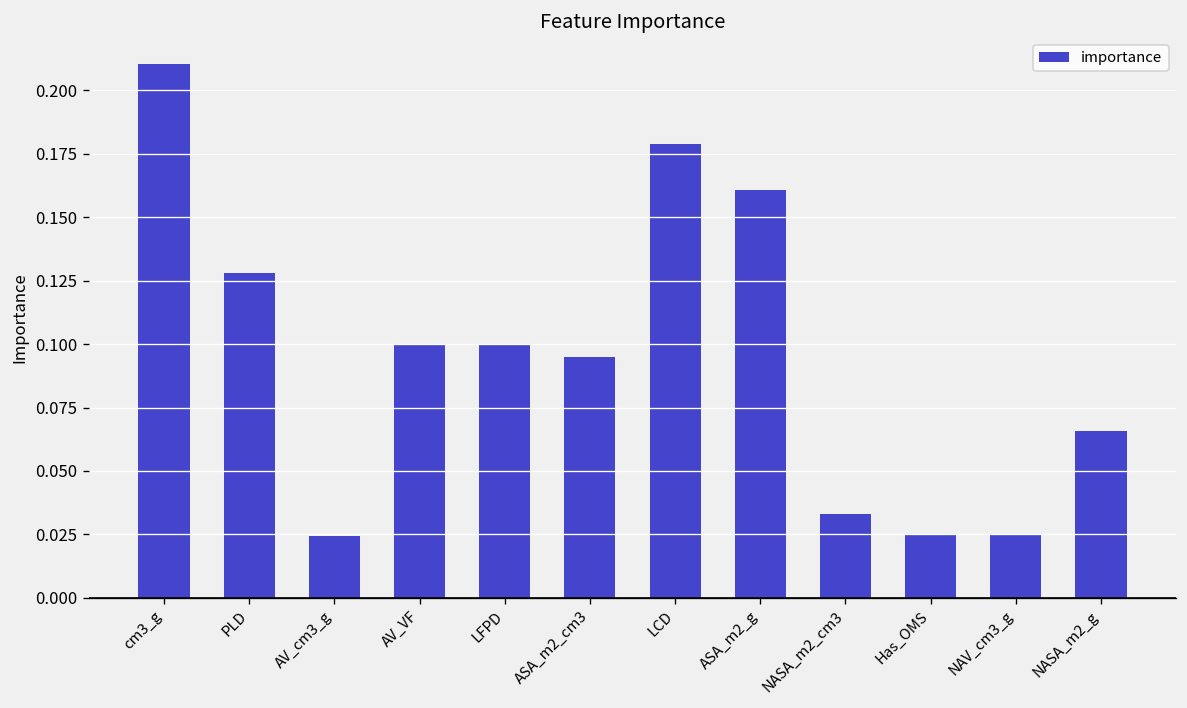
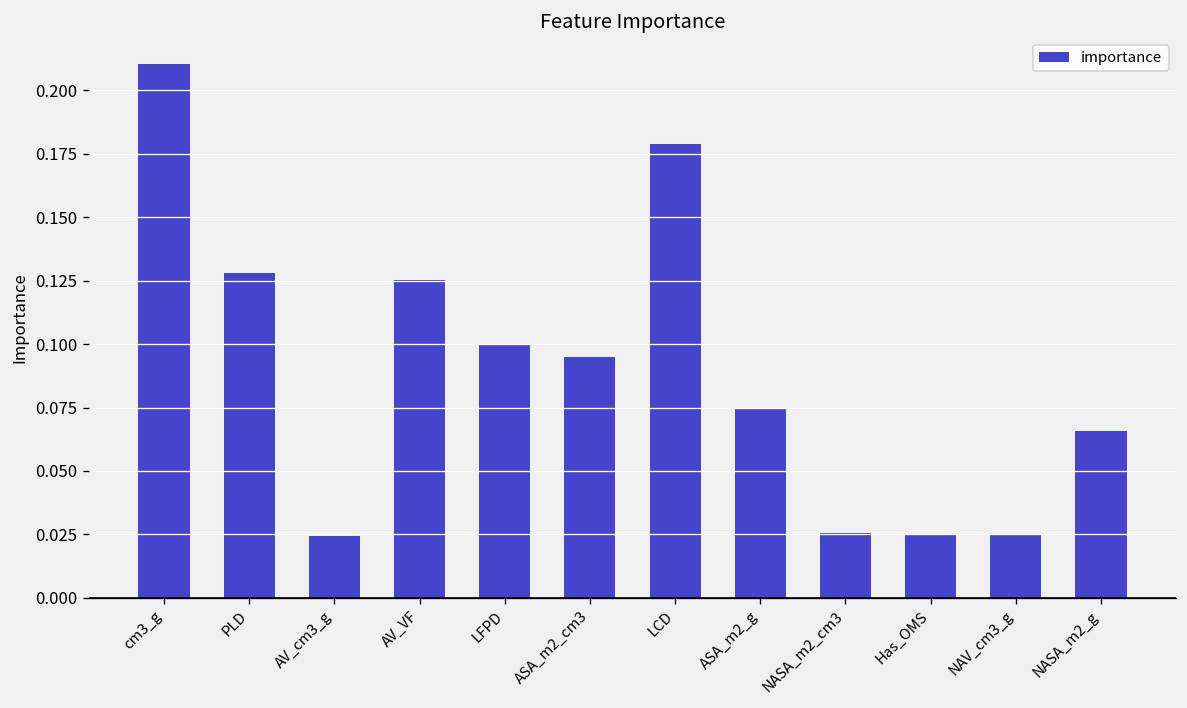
  {
    "cm3_g": 0.210,
    "PLD": 0.128,
    "AV_cm3_g": 0.024,
-   "AV_VF": 0.100,
+   "AV_VF": 0.125,
    "LFPD": 0.100,
    "ASA_m2_cm3": 0.095,
    "LCD": 0.179,
-   "ASA_m2_g": 0.161,
-   "NASA_m2_cm3": 0.033,
+   "ASA_m2_g": 0.075,
+   "NASA_m2_cm3": 0.026,
    "Has_OMS": 0.025,
    "NAV_cm3_g": 0.025,
    "NASA_m2_g": 0.066
  }
